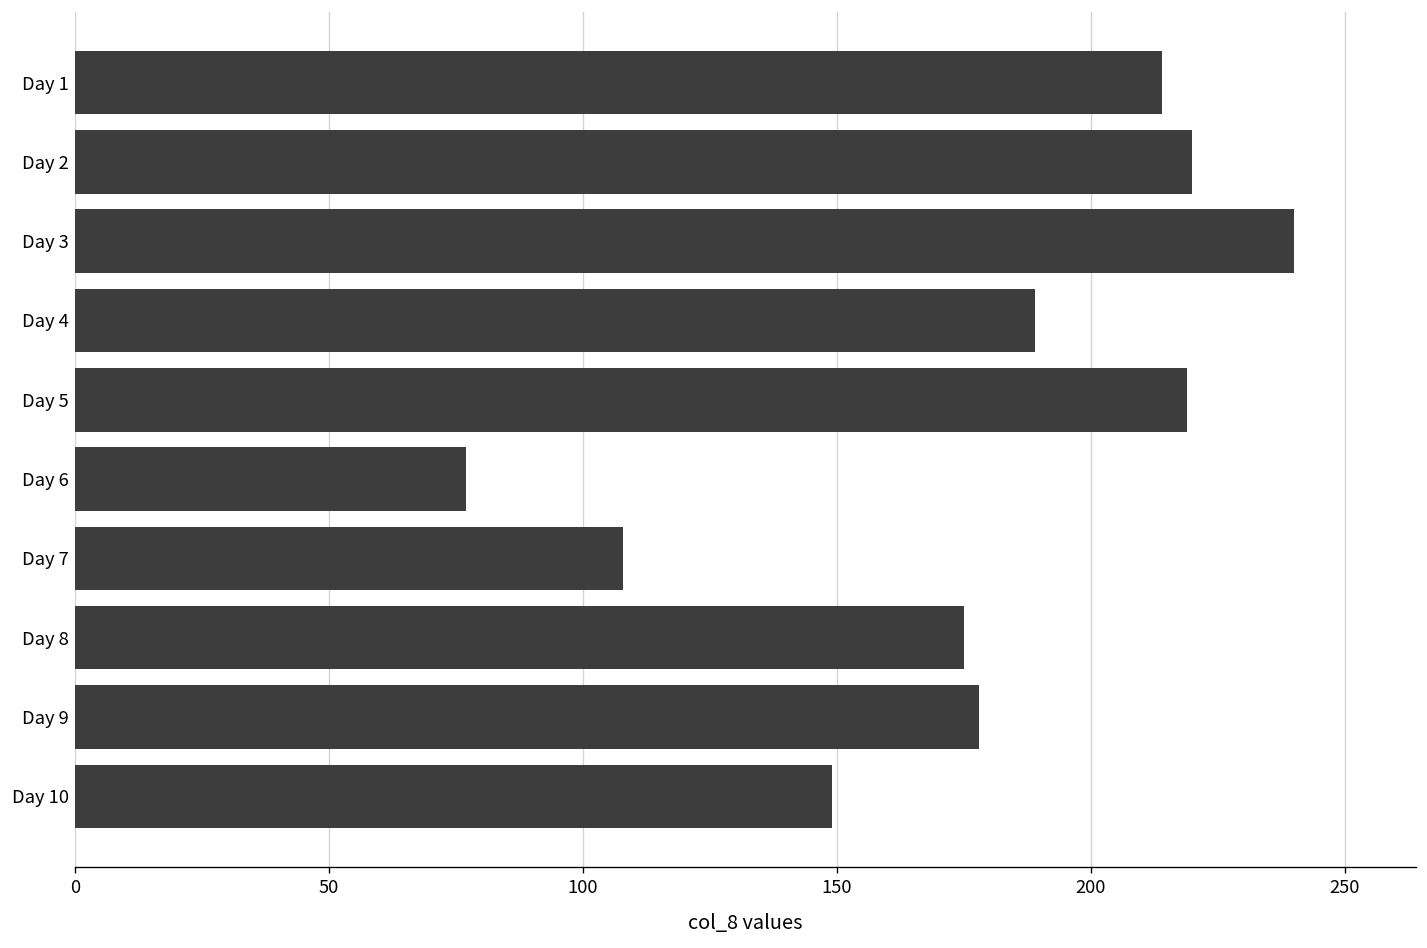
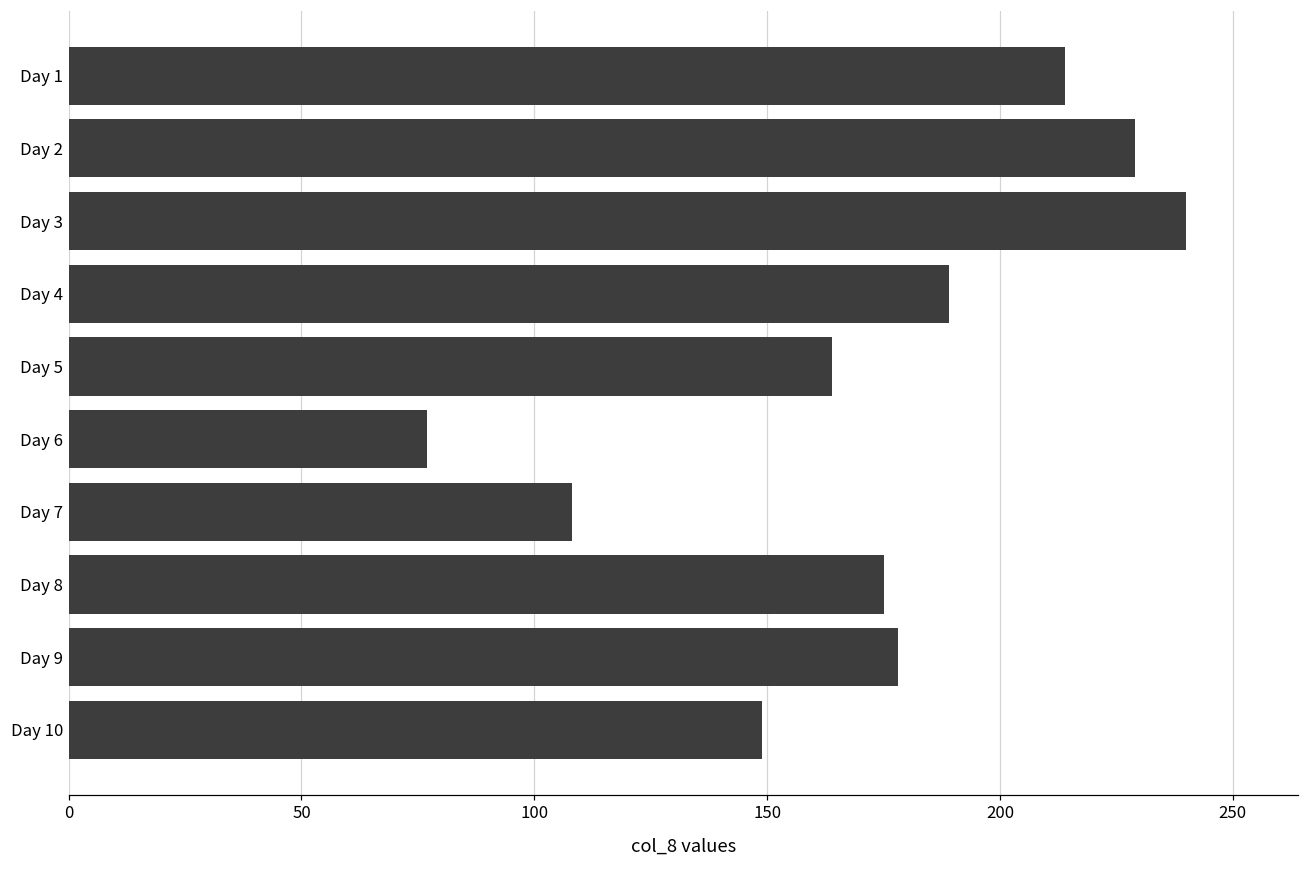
  {
    "Day 1": 214,
-   "Day 2": 220,
+   "Day 2": 229,
    "Day 3": 240,
    "Day 4": 189,
-   "Day 5": 219,
+   "Day 5": 164,
    "Day 6": 77,
    "Day 7": 108,
    "Day 8": 175,
    "Day 9": 178,
    "Day 10": 149
  }
